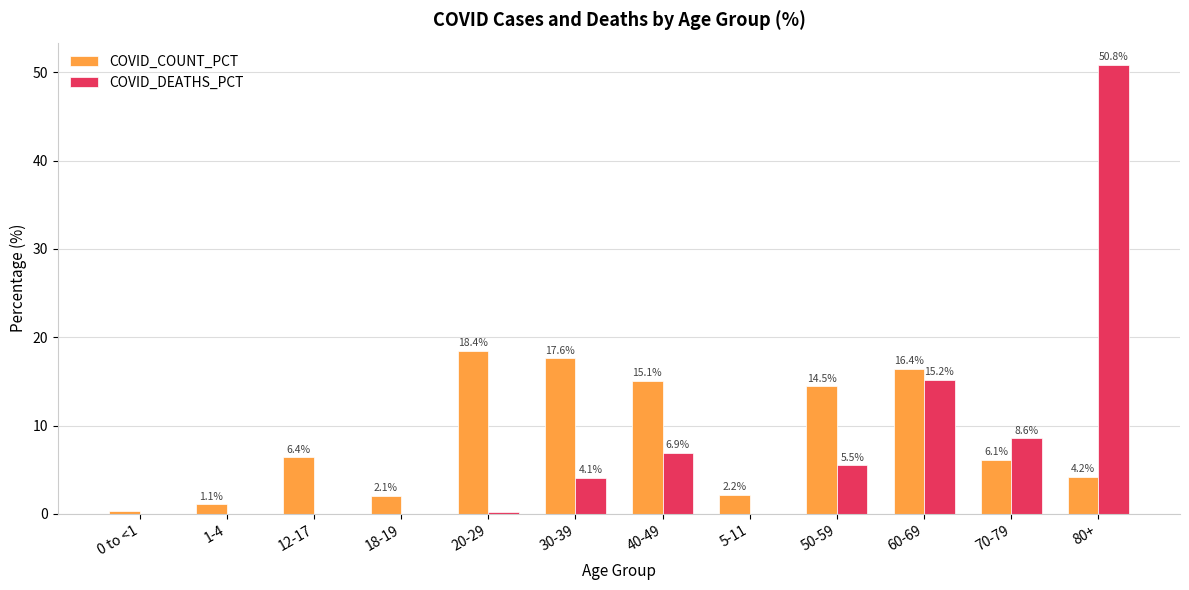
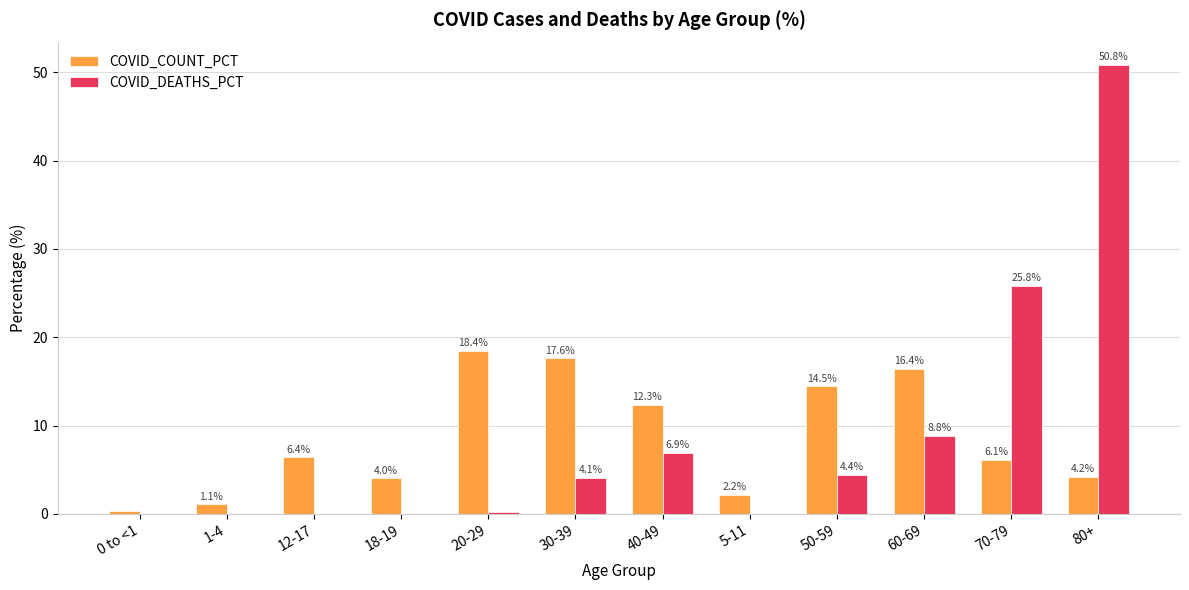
  {
    "COVID_COUNT_PCT": {
      "1-4": "1.1%",
      "12-17": "6.4%",
-     "18-19": "2.1%",
+     "18-19": "4.0%",
      "20-29": "18.4%",
      "30-39": "17.6%",
-     "40-49": "15.1%",
+     "40-49": "12.3%",
      "5-11": "2.2%",
      "50-59": "14.5%",
      "60-69": "16.4%",
      "70-79": "6.1%",
      "80+": "4.2%"
    },
    "COVID_DEATHS_PCT": {
      "30-39": "4.1%",
      "40-49": "6.9%",
-     "50-59": "5.5%",
-     "60-69": "15.2%",
-     "70-79": "8.6%",
+     "50-59": "4.4%",
+     "60-69": "8.8%",
+     "70-79": "25.8%",
      "80+": "50.8%"
    }
  }
